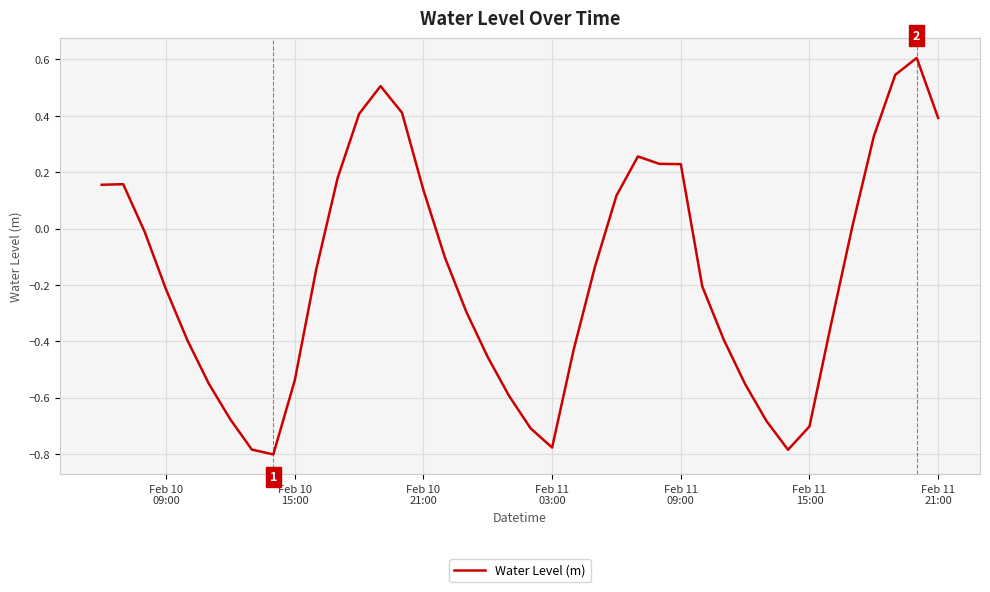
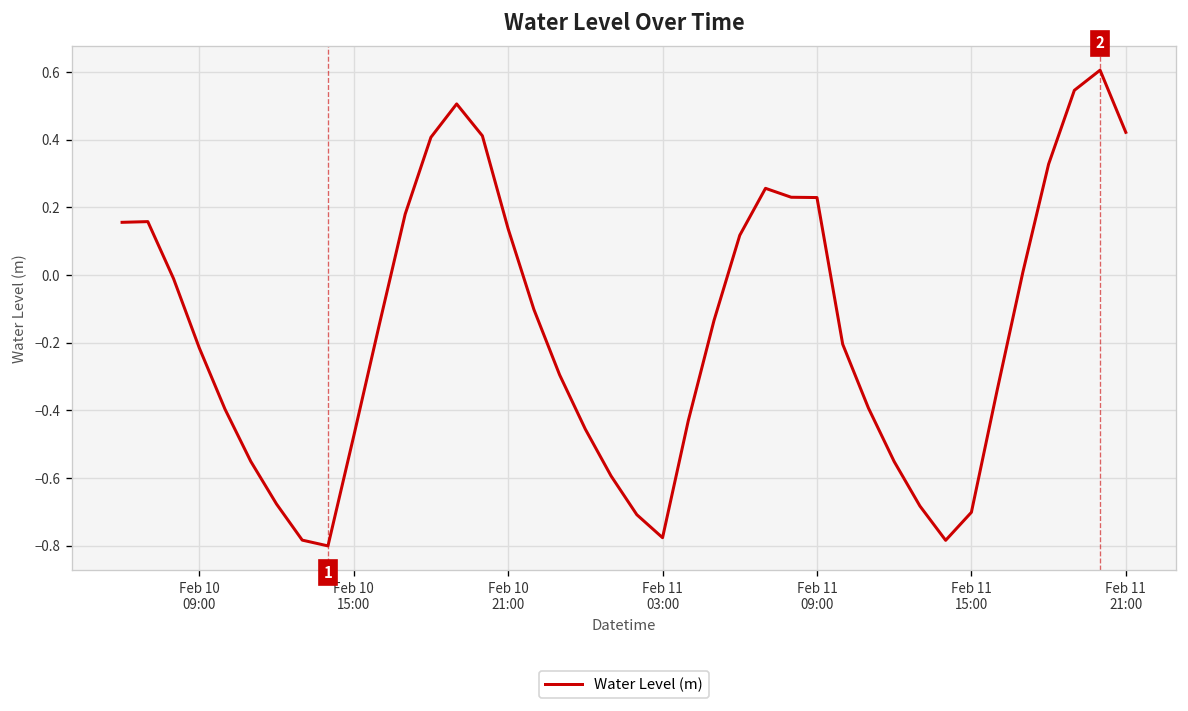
  {
    "Feb 10 09:00": -0.22,
-   "Feb 10 15:00": -0.54,
+   "Feb 10 15:00": -0.48,
    "Feb 10 21:00": 0.14,
    "Feb 11 03:00": -0.78,
    "Feb 11 09:00": 0.23,
    "Feb 11 15:00": -0.70,
-   "Feb 11 21:00": 0.39
+   "Feb 11 21:00": 0.42
  }
